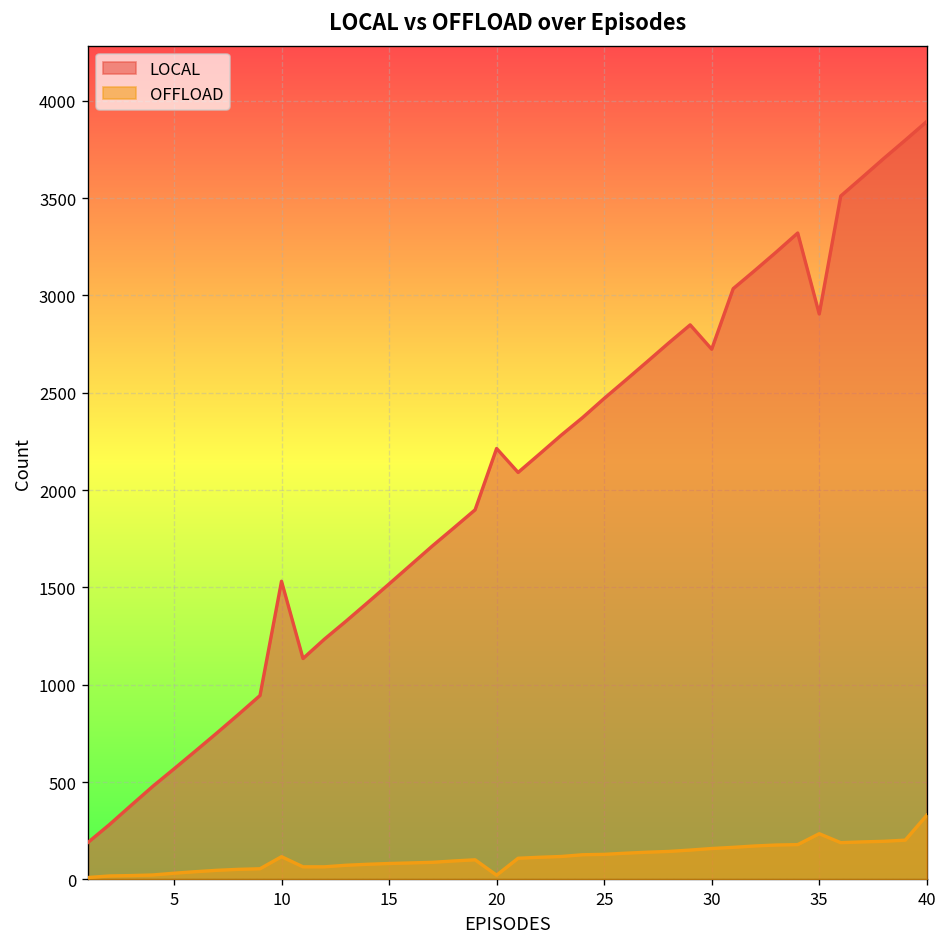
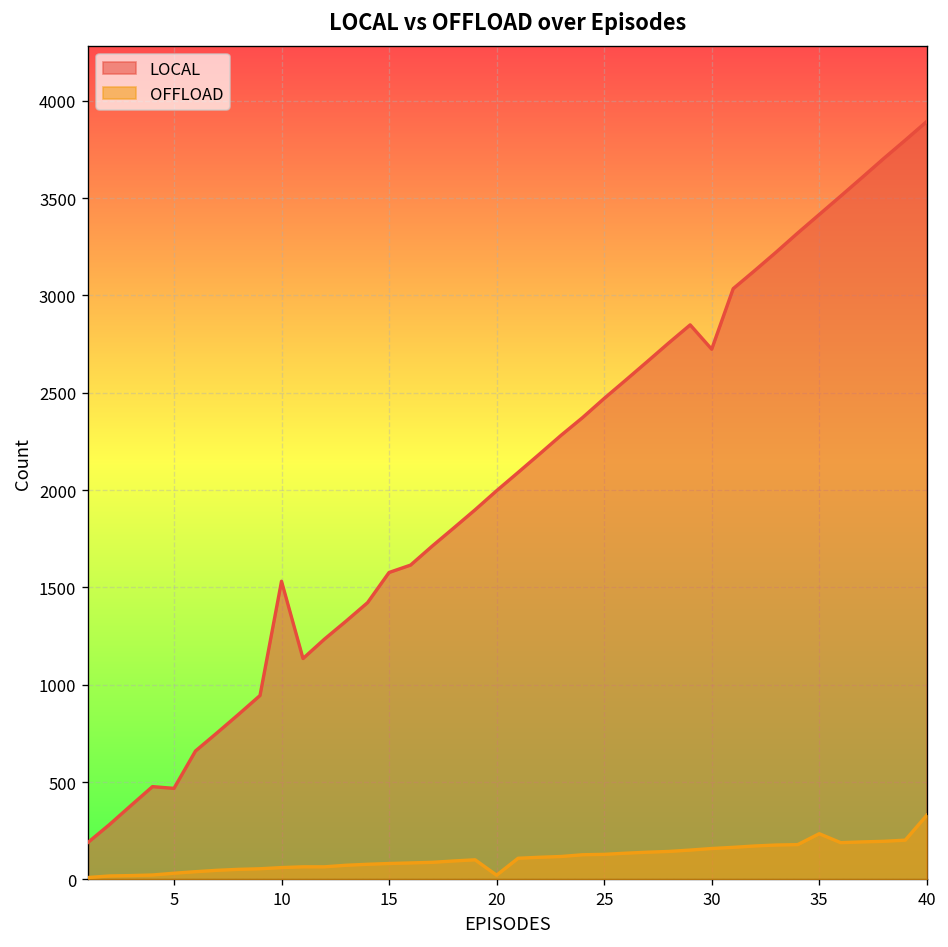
  {
    "LOCAL": {
-     "5": 570,
+     "5": 470,
      "10": 1530,
-     "15": 1520,
-     "20": 2210,
+     "15": 1580,
+     "20": 2000,
      "25": 2470,
      "30": 2720,
-     "35": 2910,
+     "35": 3420,
      "40": 3890
    },
    "OFFLOAD": {
      "5": 30,
-     "10": 120,
+     "10": 60,
      "15": 80,
      "20": 20,
      "25": 130,
      "30": 160,
      "35": 240,
      "40": 330
    }
  }
